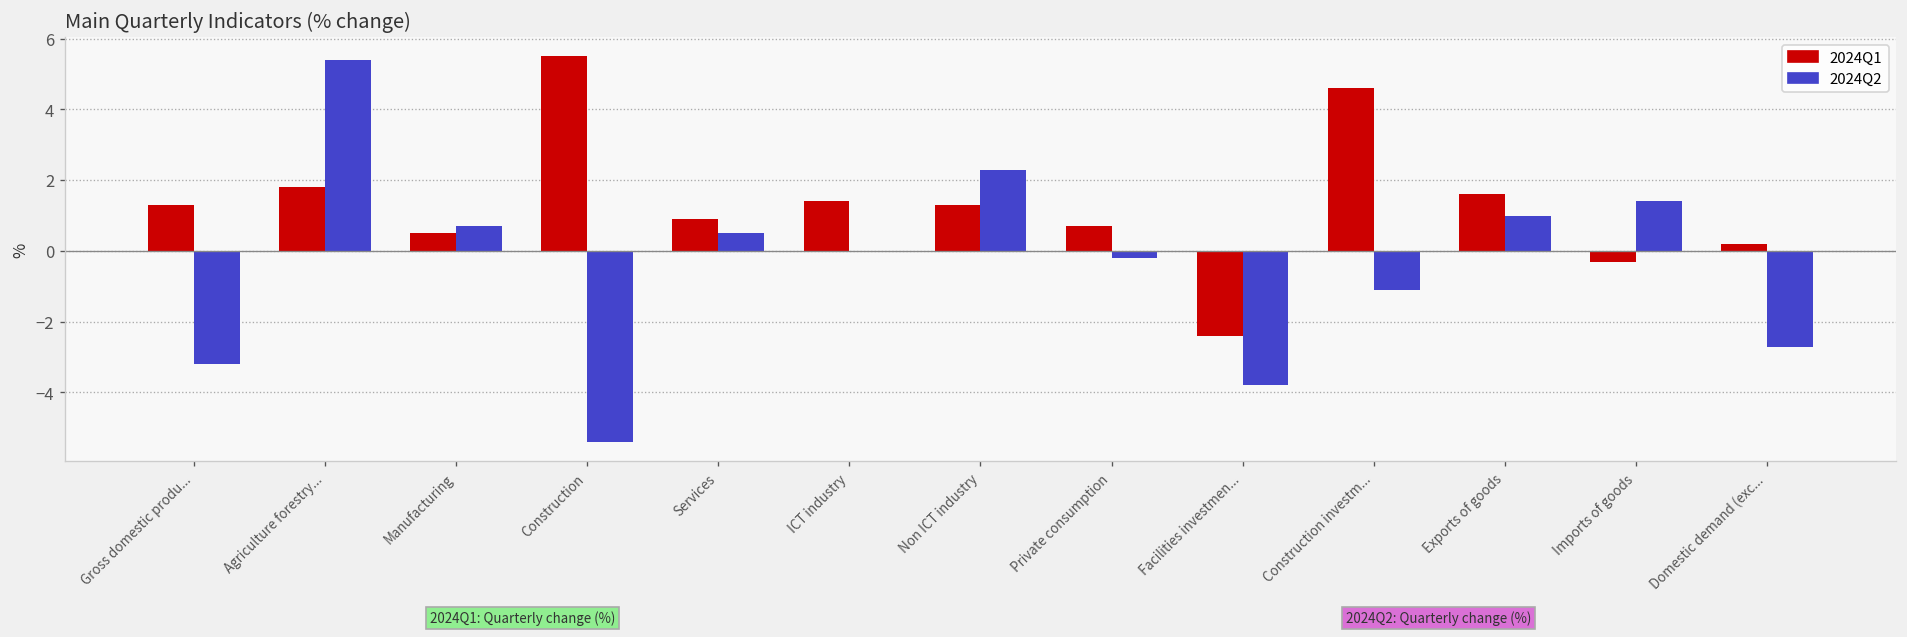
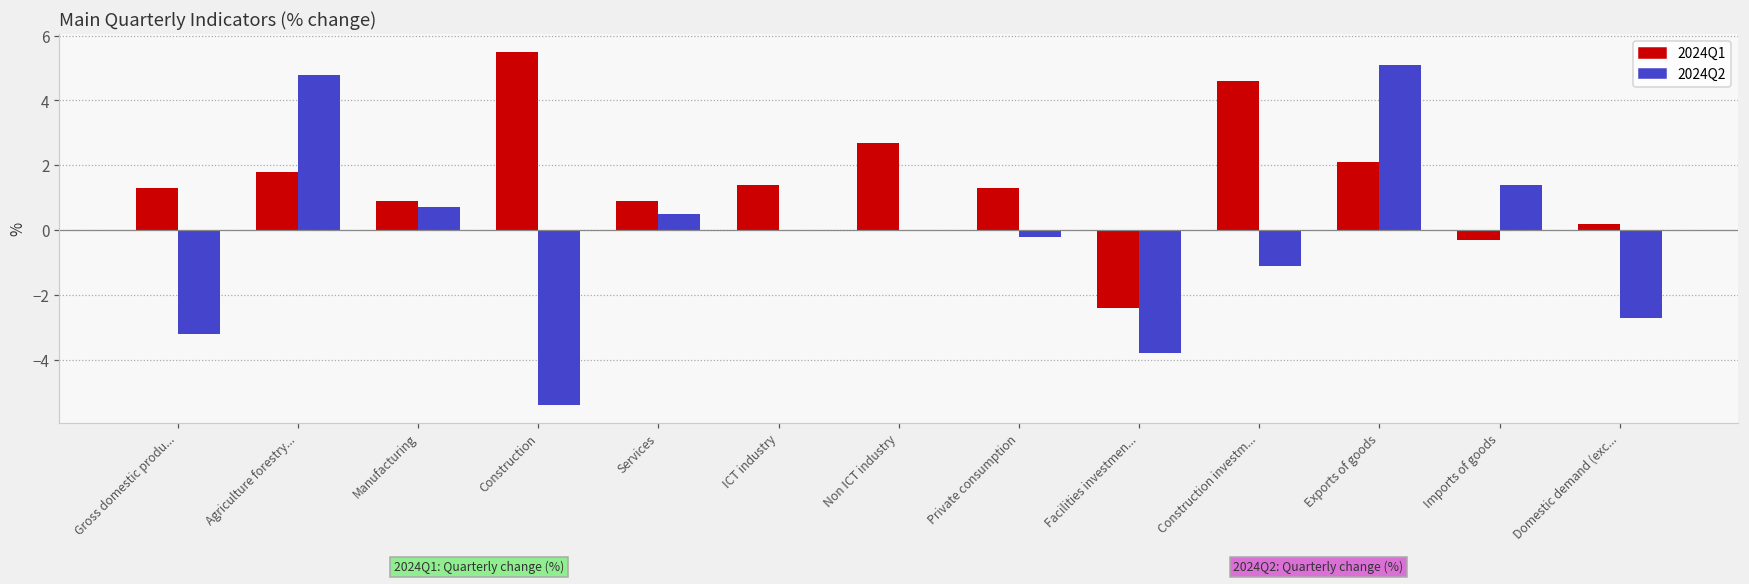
  {
    "2024Q1": {
      "Gross domestic produ...": 1.3,
      "Agriculture forestry...": 1.8,
-     "Manufacturing": 0.5,
+     "Manufacturing": 0.9,
      "Construction": 5.5,
      "Services": 0.9,
      "ICT industry": 1.4,
-     "Non ICT industry": 1.3,
-     "Private consumption": 0.7,
+     "Non ICT industry": 2.7,
+     "Private consumption": 1.3,
      "Facilities investmen...": -2.4,
      "Construction investm...": 4.6,
-     "Exports of goods": 1.6,
+     "Exports of goods": 2.1,
      "Imports of goods": -0.3,
      "Domestic demand (exc...": 0.2
    },
    "2024Q2": {
      "Gross domestic produ...": -3.2,
-     "Agriculture forestry...": 5.4,
+     "Agriculture forestry...": 4.8,
      "Manufacturing": 0.7,
      "Construction": -5.4,
      "Services": 0.5,
      "ICT industry": 0.0,
-     "Non ICT industry": 2.3,
+     "Non ICT industry": 0.0,
      "Private consumption": -0.2,
      "Facilities investmen...": -3.8,
      "Construction investm...": -1.1,
-     "Exports of goods": 1.0,
+     "Exports of goods": 5.1,
      "Imports of goods": 1.4,
      "Domestic demand (exc...": -2.7
    }
  }
